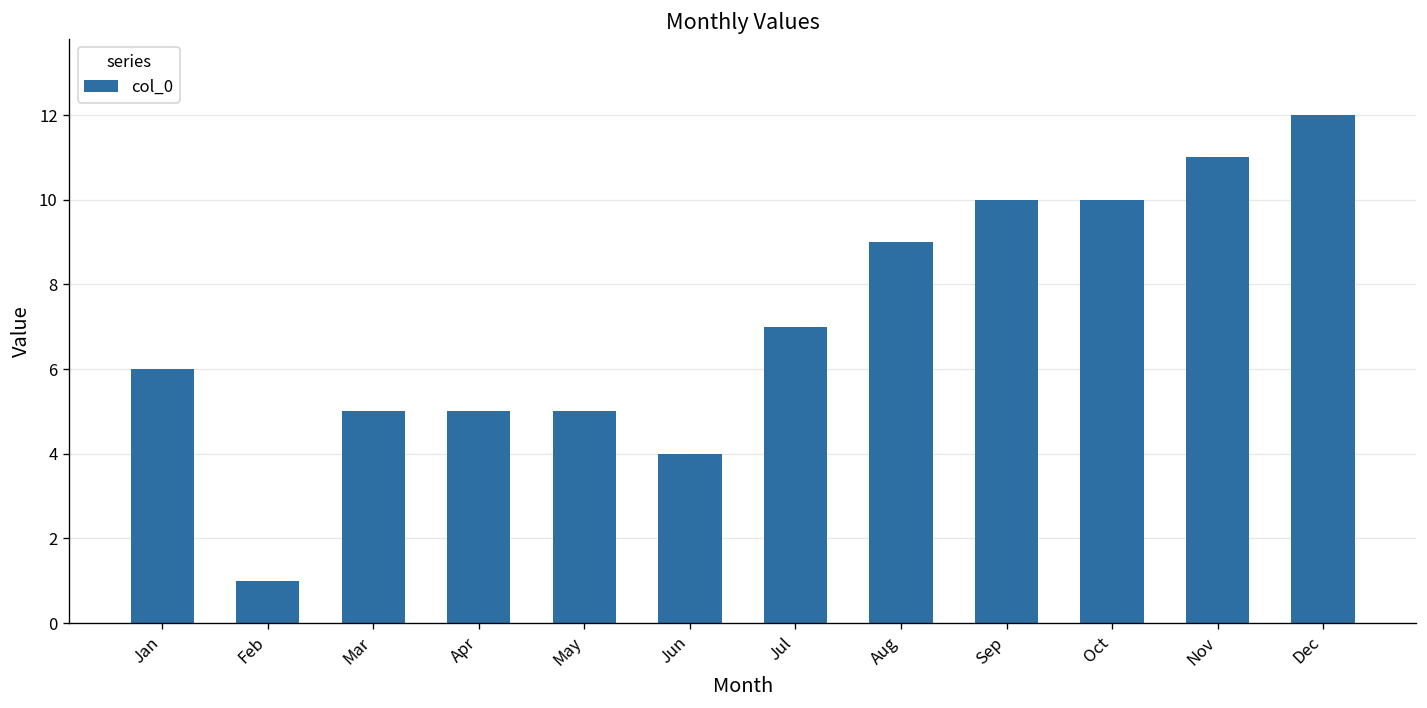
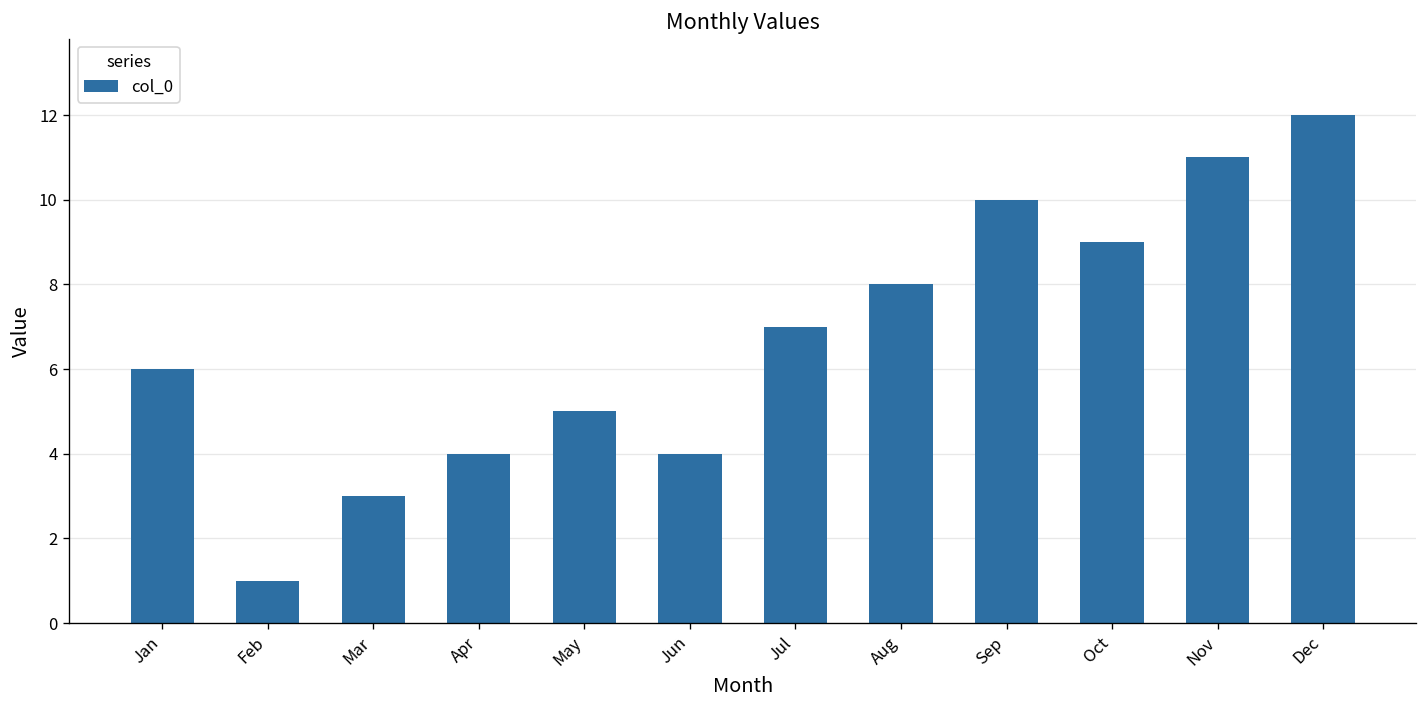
  {
    "Jan": 6,
    "Feb": 1,
-   "Mar": 5,
-   "Apr": 5,
+   "Mar": 3,
+   "Apr": 4,
    "May": 5,
    "Jun": 4,
    "Jul": 7,
-   "Aug": 9,
+   "Aug": 8,
    "Sep": 10,
-   "Oct": 10,
+   "Oct": 9,
    "Nov": 11,
    "Dec": 12
  }
